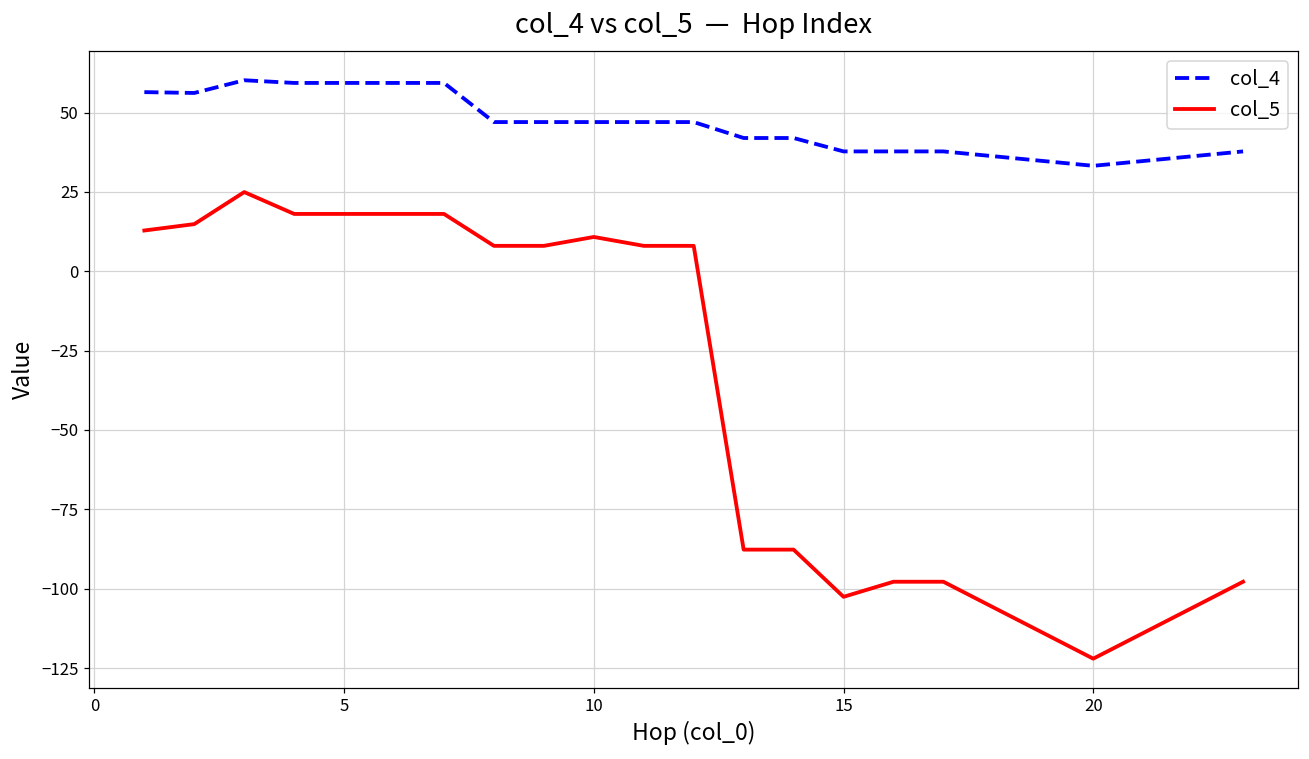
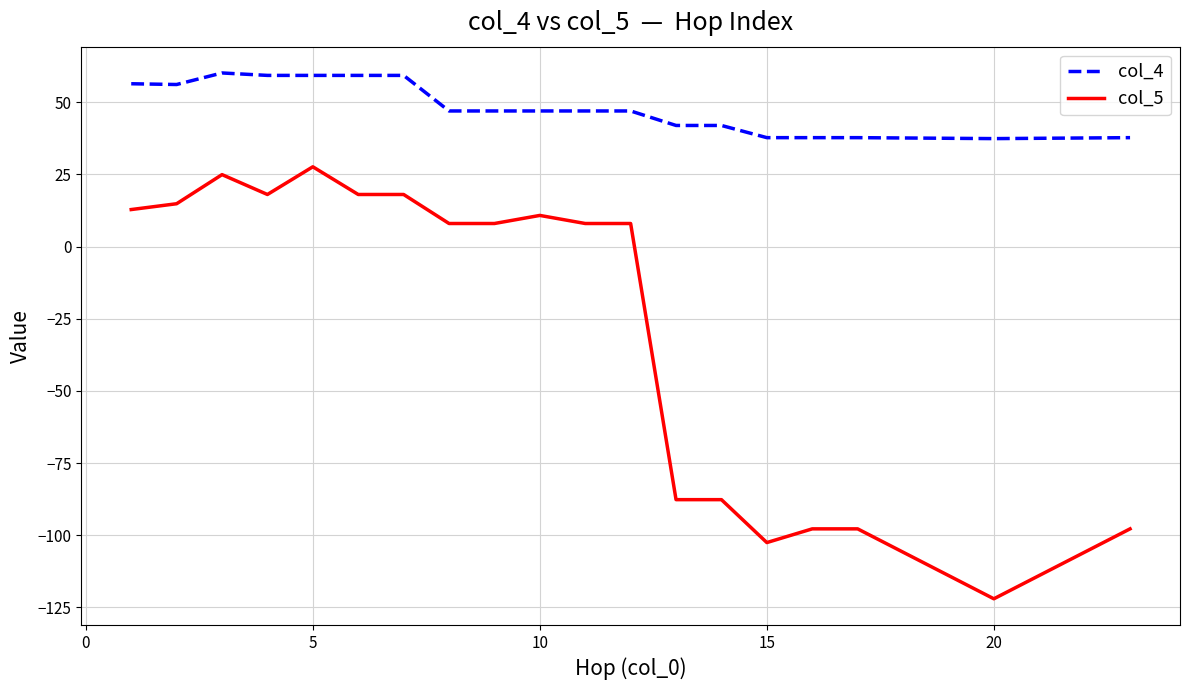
  {
    "col_4": {
      "5": 59,
      "10": 47,
      "15": 38,
-     "20": 33
+     "20": 37
    },
    "col_5": {
-     "5": 18,
+     "5": 28,
      "10": 11,
      "15": -103,
      "20": -122
    }
  }
